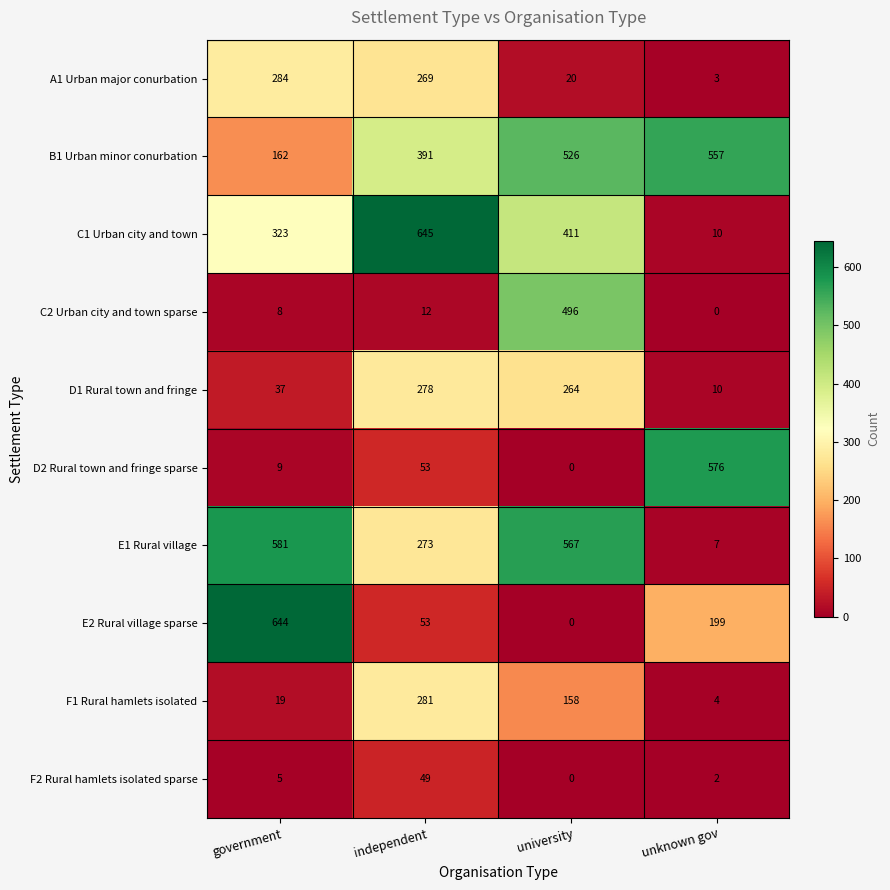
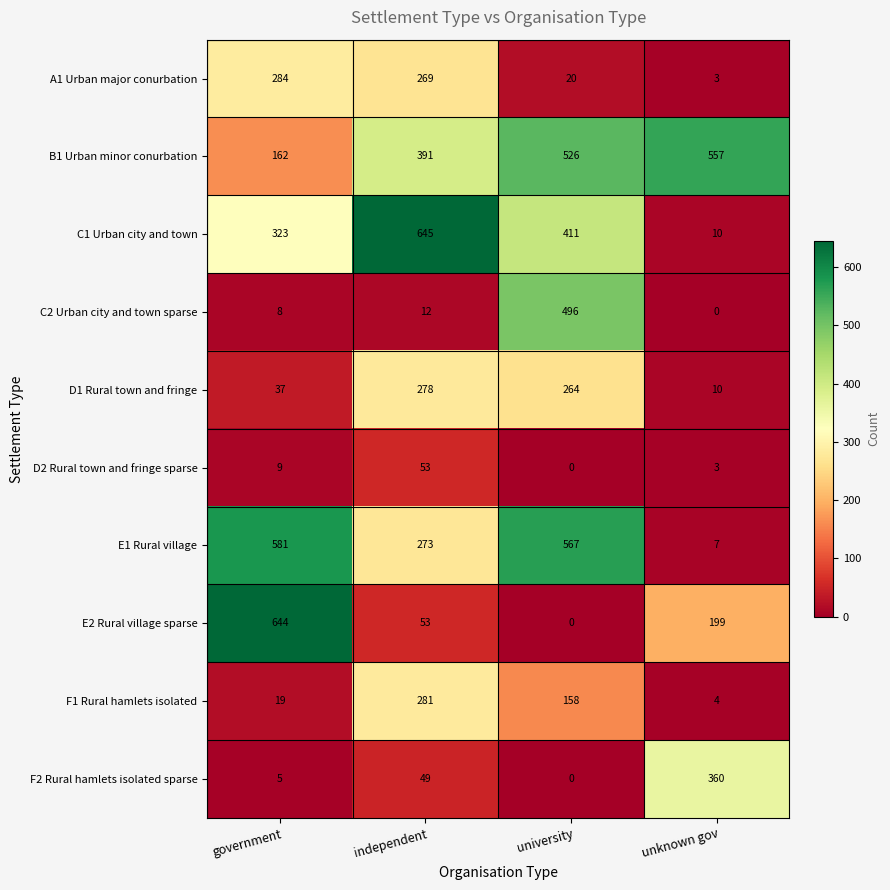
  {
    "A1 Urban major conurbation": {
      "government": 284,
      "independent": 269,
      "university": 20,
      "unknown gov": 3
    },
    "B1 Urban minor conurbation": {
      "government": 162,
      "independent": 391,
      "university": 526,
      "unknown gov": 557
    },
    "C1 Urban city and town": {
      "government": 323,
      "independent": 645,
      "university": 411,
      "unknown gov": 10
    },
    "C2 Urban city and town sparse": {
      "government": 8,
      "independent": 12,
      "university": 496,
      "unknown gov": 0
    },
    "D1 Rural town and fringe": {
      "government": 37,
      "independent": 278,
      "university": 264,
      "unknown gov": 10
    },
    "D2 Rural town and fringe sparse": {
      "government": 9,
      "independent": 53,
      "university": 0,
-     "unknown gov": 576
+     "unknown gov": 3
    },
    "E1 Rural village": {
      "government": 581,
      "independent": 273,
      "university": 567,
      "unknown gov": 7
    },
    "E2 Rural village sparse": {
      "government": 644,
      "independent": 53,
      "university": 0,
      "unknown gov": 199
    },
    "F1 Rural hamlets isolated": {
      "government": 19,
      "independent": 281,
      "university": 158,
      "unknown gov": 4
    },
    "F2 Rural hamlets isolated sparse": {
      "government": 5,
      "independent": 49,
      "university": 0,
-     "unknown gov": 2
+     "unknown gov": 360
    }
  }
